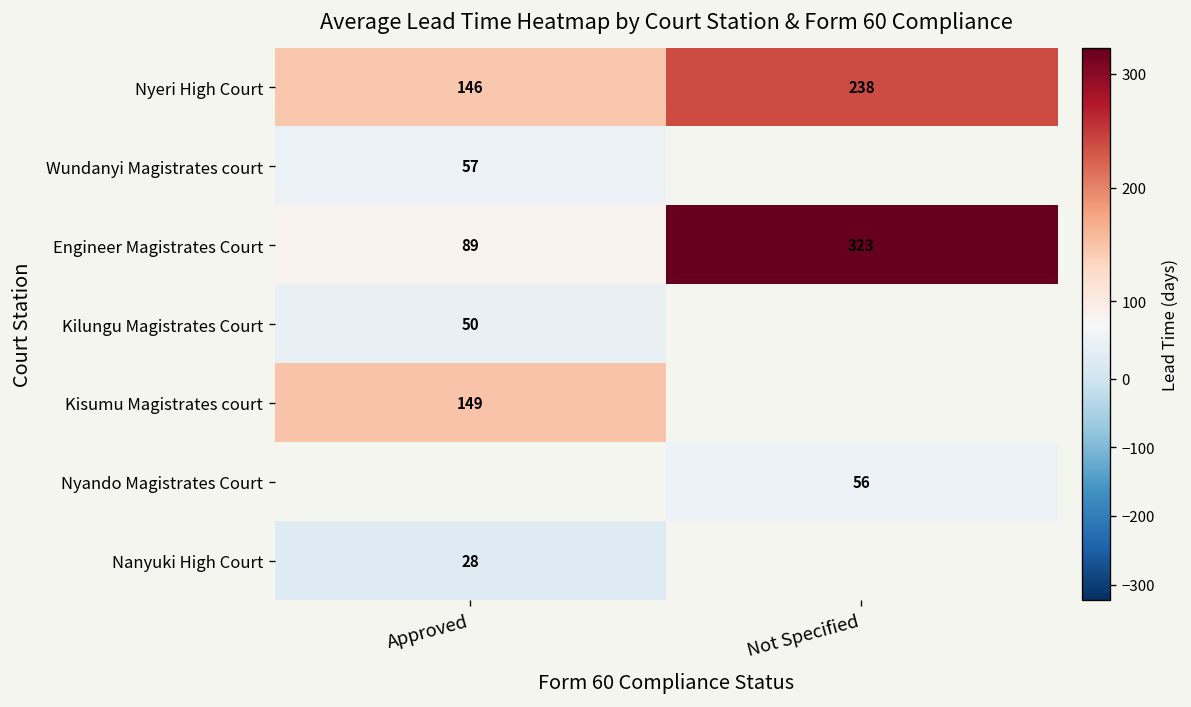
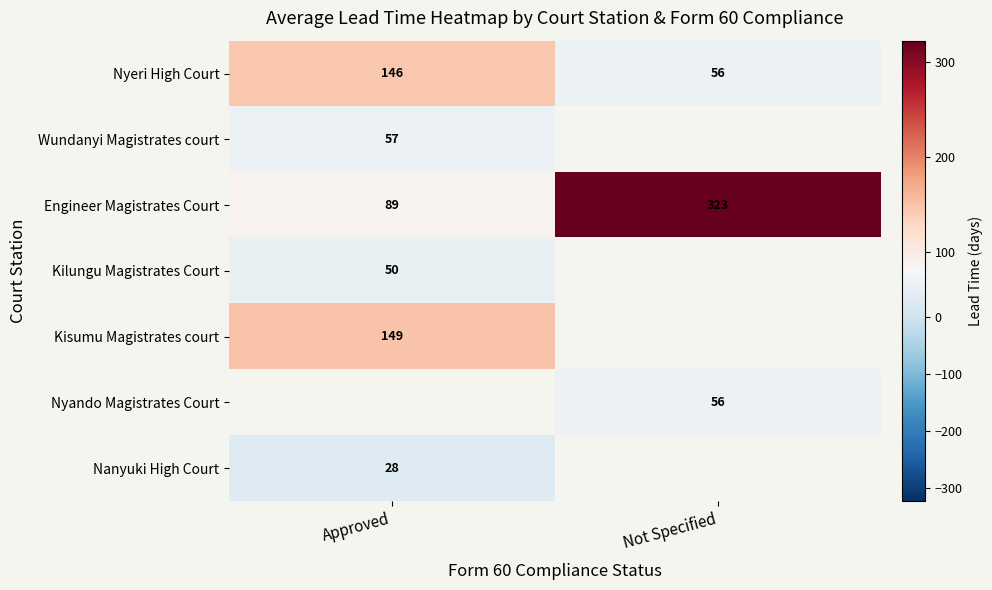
  {
    "Nyeri High Court": {
      "Approved": 146,
-     "Not Specified": 238
+     "Not Specified": 56
    },
    "Wundanyi Magistrates court": {
      "Approved": 57
    },
    "Engineer Magistrates Court": {
      "Approved": 89,
      "Not Specified": 323
    },
    "Kilungu Magistrates Court": {
      "Approved": 50
    },
    "Kisumu Magistrates court": {
      "Approved": 149
    },
    "Nyando Magistrates Court": {
      "Not Specified": 56
    },
    "Nanyuki High Court": {
      "Approved": 28
    }
  }
